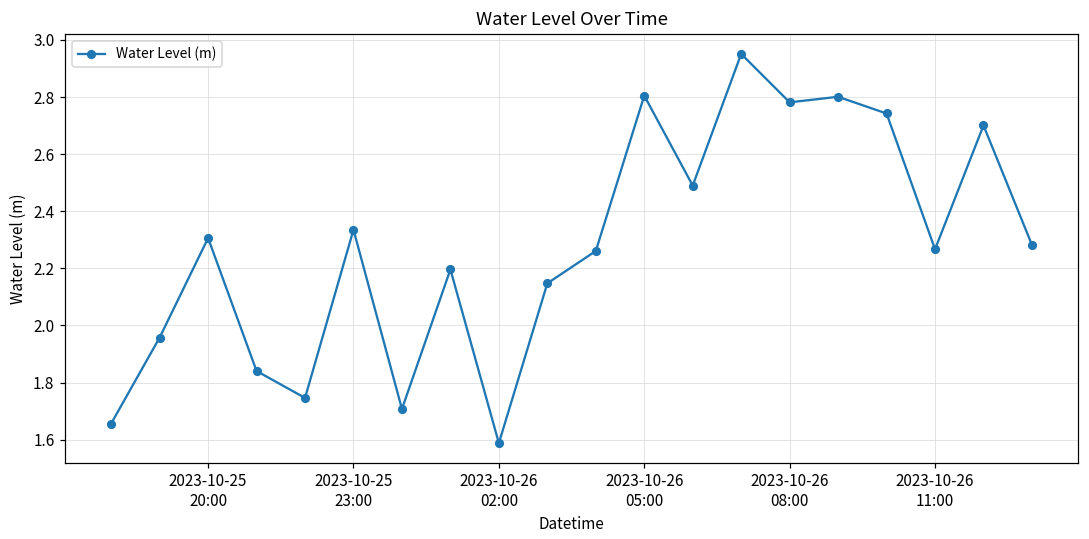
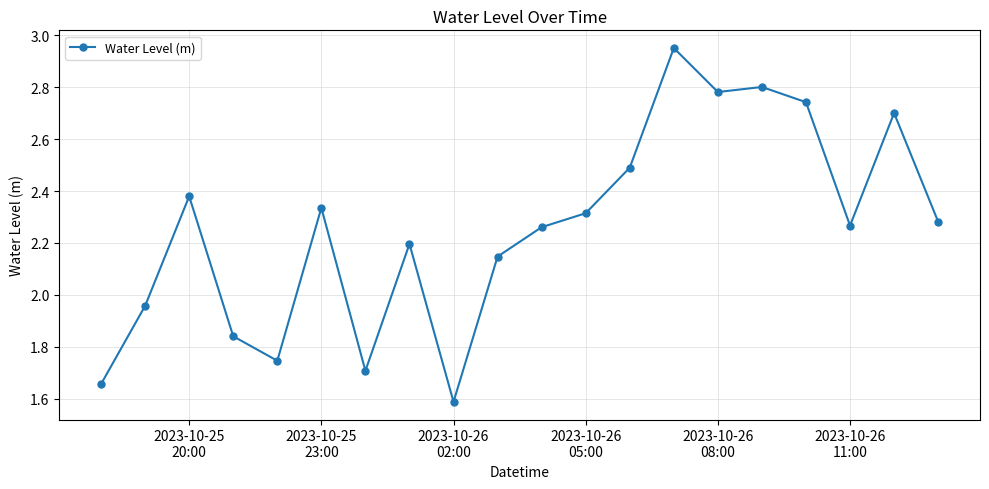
  {
-   "2023-10-25 20:00": 2.31,
+   "2023-10-25 20:00": 2.38,
    "2023-10-25 23:00": 2.34,
    "2023-10-26 02:00": 1.59,
-   "2023-10-26 05:00": 2.80,
+   "2023-10-26 05:00": 2.31,
    "2023-10-26 08:00": 2.78,
    "2023-10-26 11:00": 2.27
  }
